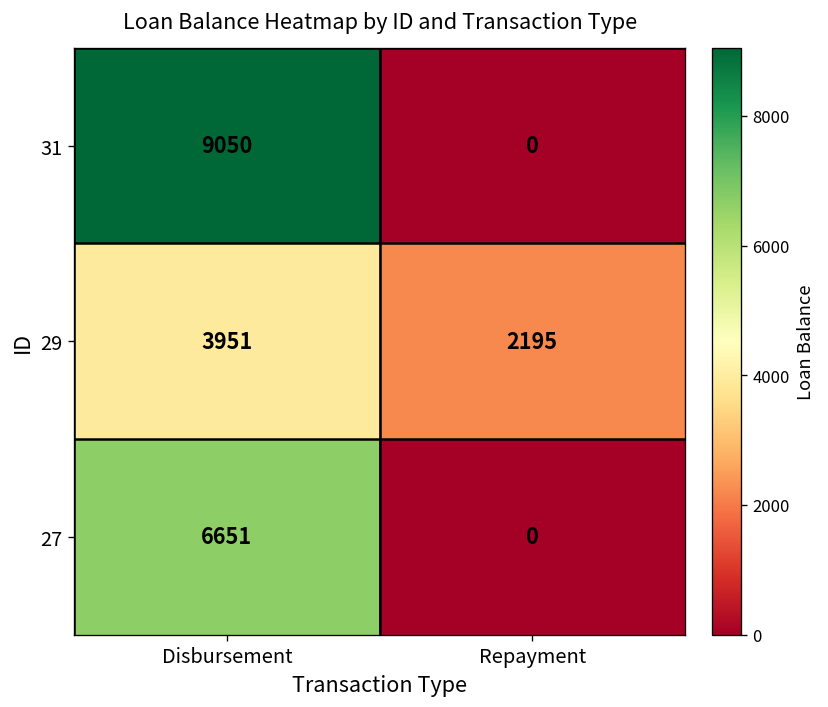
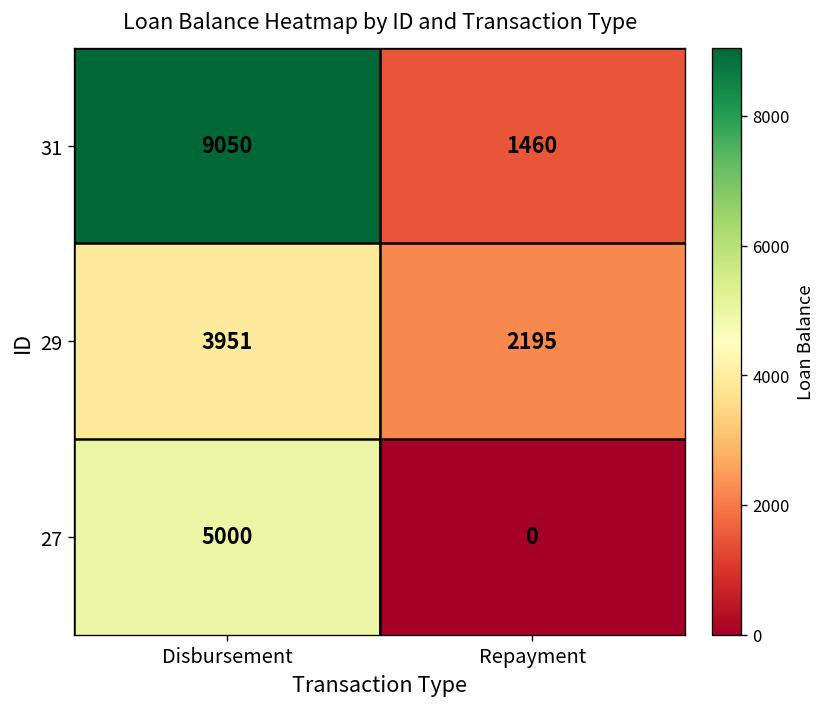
  {
    "31": {
      "Disbursement": 9050,
-     "Repayment": 0
+     "Repayment": 1460
    },
    "29": {
      "Disbursement": 3951,
      "Repayment": 2195
    },
    "27": {
-     "Disbursement": 6651,
+     "Disbursement": 5000,
      "Repayment": 0
    }
  }
